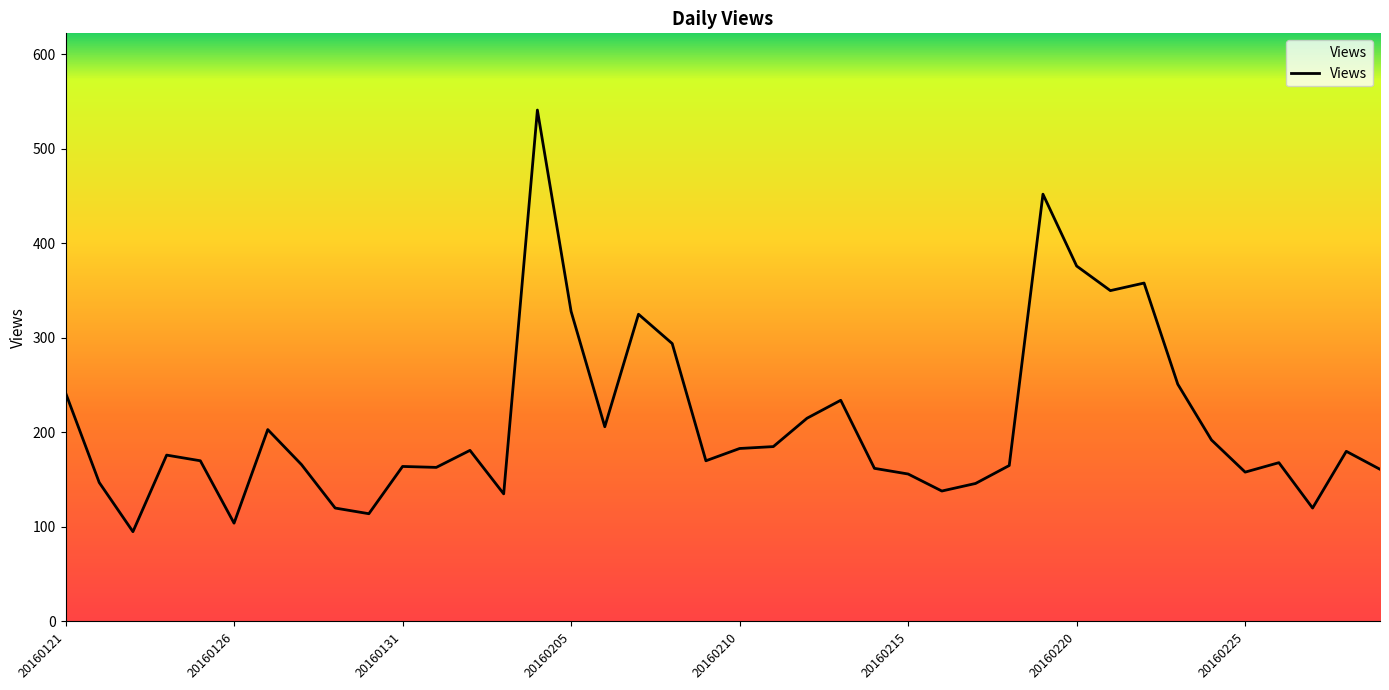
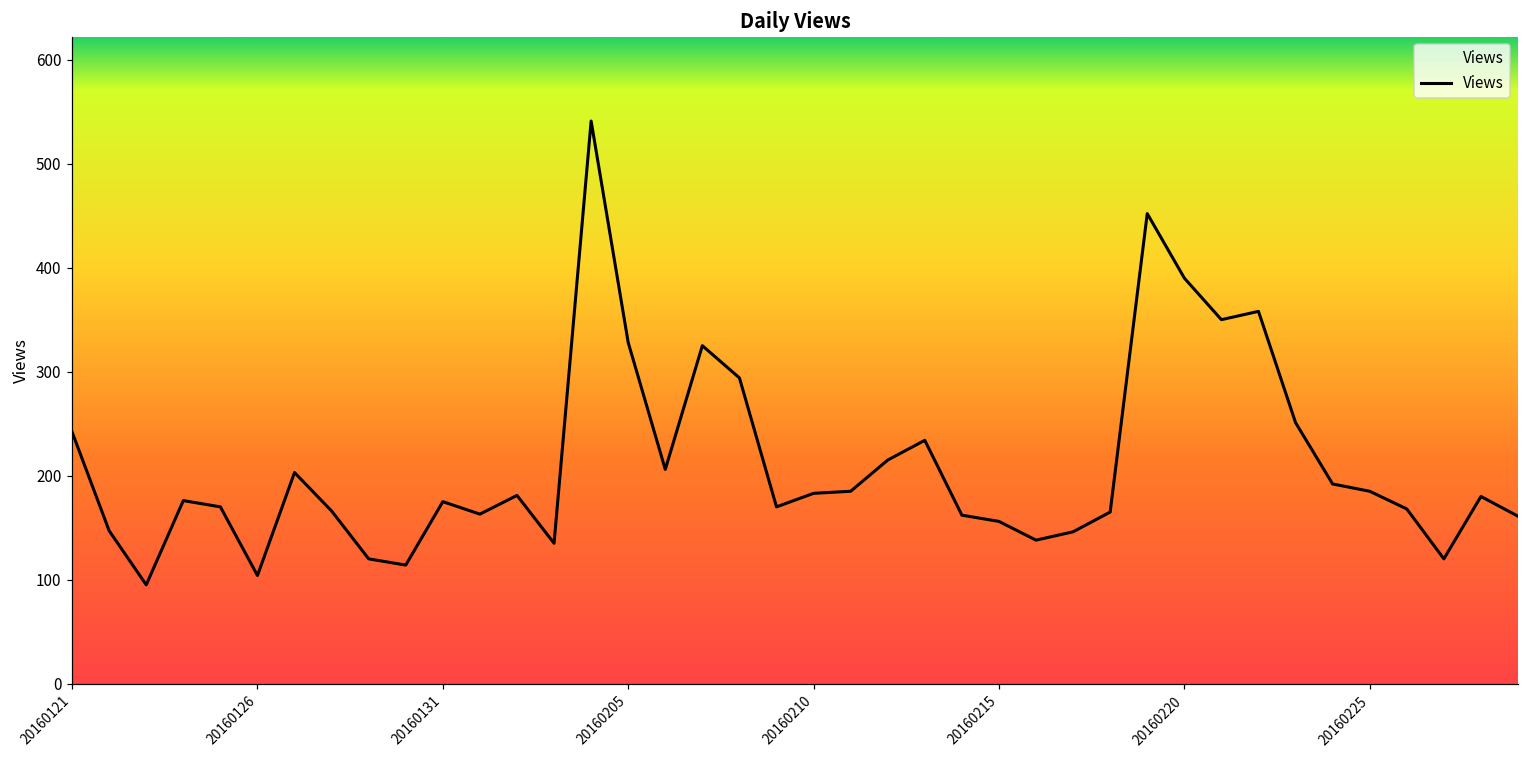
  {
    "20160121": 240,
    "20160126": 100,
-   "20160131": 160,
+   "20160131": 180,
    "20160205": 330,
    "20160210": 180,
    "20160215": 160,
-   "20160220": 380,
-   "20160225": 160
+   "20160220": 390,
+   "20160225": 190
  }
